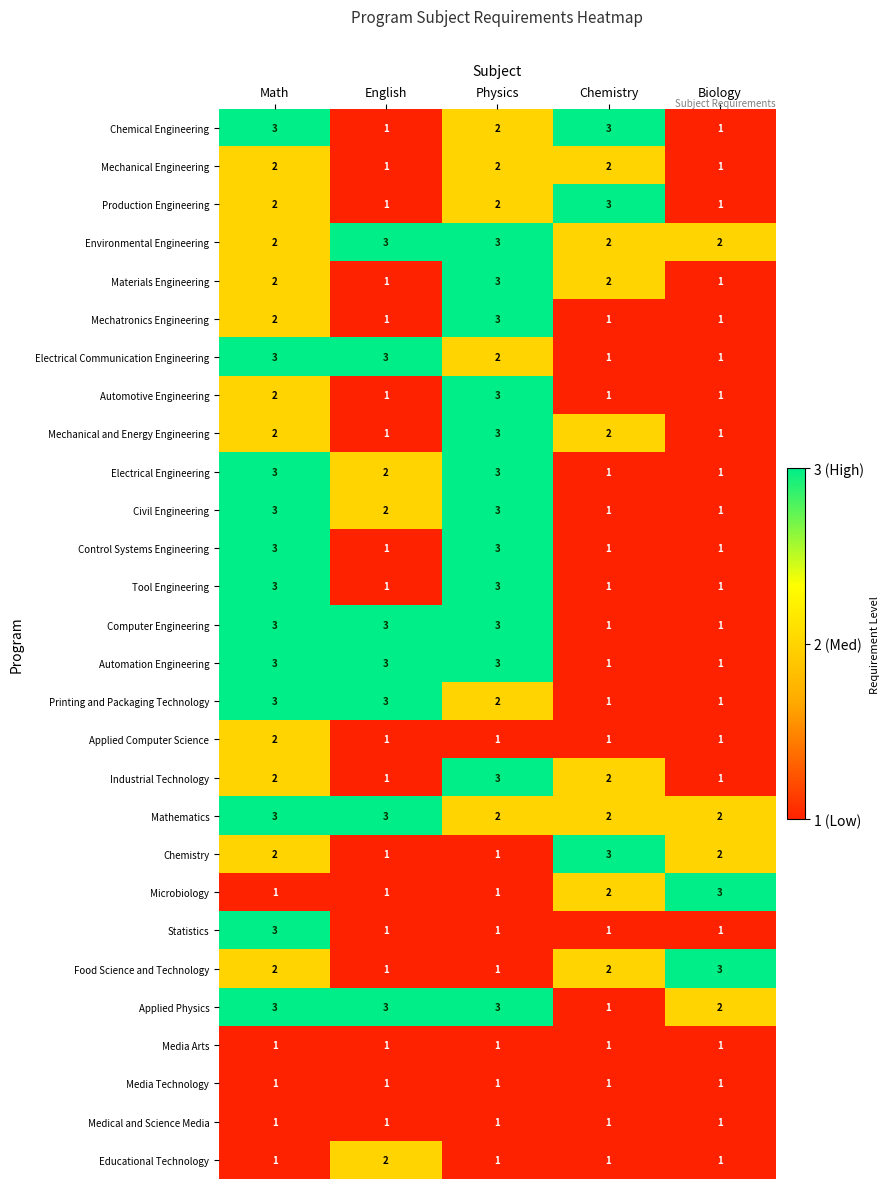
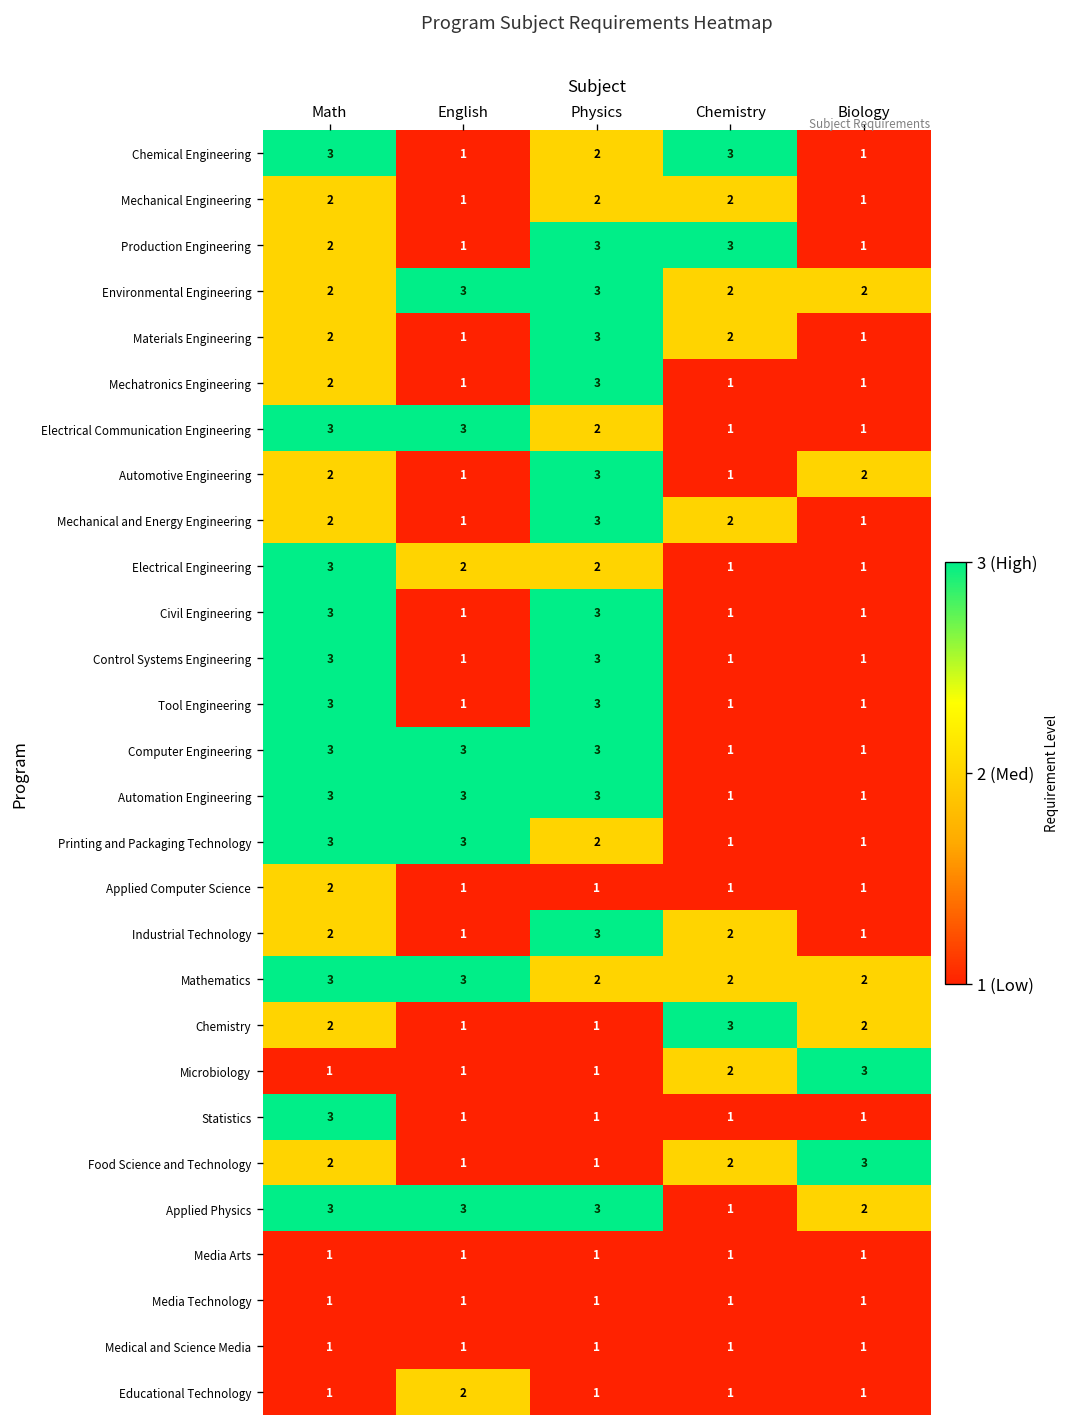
  {
    "Chemical Engineering": {
      "Math": 3,
      "English": 1,
      "Physics": 2,
      "Chemistry": 3,
      "Biology": 1
    },
    "Mechanical Engineering": {
      "Math": 2,
      "English": 1,
      "Physics": 2,
      "Chemistry": 2,
      "Biology": 1
    },
    "Production Engineering": {
      "Math": 2,
      "English": 1,
-     "Physics": 2,
+     "Physics": 3,
      "Chemistry": 3,
      "Biology": 1
    },
    "Environmental Engineering": {
      "Math": 2,
      "English": 3,
      "Physics": 3,
      "Chemistry": 2,
      "Biology": 2
    },
    "Materials Engineering": {
      "Math": 2,
      "English": 1,
      "Physics": 3,
      "Chemistry": 2,
      "Biology": 1
    },
    "Mechatronics Engineering": {
      "Math": 2,
      "English": 1,
      "Physics": 3,
      "Chemistry": 1,
      "Biology": 1
    },
    "Electrical Communication Engineering": {
      "Math": 3,
      "English": 3,
      "Physics": 2,
      "Chemistry": 1,
      "Biology": 1
    },
    "Automotive Engineering": {
      "Math": 2,
      "English": 1,
      "Physics": 3,
      "Chemistry": 1,
-     "Biology": 1
+     "Biology": 2
    },
    "Mechanical and Energy Engineering": {
      "Math": 2,
      "English": 1,
      "Physics": 3,
      "Chemistry": 2,
      "Biology": 1
    },
    "Electrical Engineering": {
      "Math": 3,
      "English": 2,
-     "Physics": 3,
+     "Physics": 2,
      "Chemistry": 1,
      "Biology": 1
    },
    "Civil Engineering": {
      "Math": 3,
-     "English": 2,
+     "English": 1,
      "Physics": 3,
      "Chemistry": 1,
      "Biology": 1
    },
    "Control Systems Engineering": {
      "Math": 3,
      "English": 1,
      "Physics": 3,
      "Chemistry": 1,
      "Biology": 1
    },
    "Tool Engineering": {
      "Math": 3,
      "English": 1,
      "Physics": 3,
      "Chemistry": 1,
      "Biology": 1
    },
    "Computer Engineering": {
      "Math": 3,
      "English": 3,
      "Physics": 3,
      "Chemistry": 1,
      "Biology": 1
    },
    "Automation Engineering": {
      "Math": 3,
      "English": 3,
      "Physics": 3,
      "Chemistry": 1,
      "Biology": 1
    },
    "Printing and Packaging Technology": {
      "Math": 3,
      "English": 3,
      "Physics": 2,
      "Chemistry": 1,
      "Biology": 1
    },
    "Applied Computer Science": {
      "Math": 2,
      "English": 1,
      "Physics": 1,
      "Chemistry": 1,
      "Biology": 1
    },
    "Industrial Technology": {
      "Math": 2,
      "English": 1,
      "Physics": 3,
      "Chemistry": 2,
      "Biology": 1
    },
    "Mathematics": {
      "Math": 3,
      "English": 3,
      "Physics": 2,
      "Chemistry": 2,
      "Biology": 2
    },
    "Chemistry": {
      "Math": 2,
      "English": 1,
      "Physics": 1,
      "Chemistry": 3,
      "Biology": 2
    },
    "Microbiology": {
      "Math": 1,
      "English": 1,
      "Physics": 1,
      "Chemistry": 2,
      "Biology": 3
    },
    "Statistics": {
      "Math": 3,
      "English": 1,
      "Physics": 1,
      "Chemistry": 1,
      "Biology": 1
    },
    "Food Science and Technology": {
      "Math": 2,
      "English": 1,
      "Physics": 1,
      "Chemistry": 2,
      "Biology": 3
    },
    "Applied Physics": {
      "Math": 3,
      "English": 3,
      "Physics": 3,
      "Chemistry": 1,
      "Biology": 2
    },
    "Media Arts": {
      "Math": 1,
      "English": 1,
      "Physics": 1,
      "Chemistry": 1,
      "Biology": 1
    },
    "Media Technology": {
      "Math": 1,
      "English": 1,
      "Physics": 1,
      "Chemistry": 1,
      "Biology": 1
    },
    "Medical and Science Media": {
      "Math": 1,
      "English": 1,
      "Physics": 1,
      "Chemistry": 1,
      "Biology": 1
    },
    "Educational Technology": {
      "Math": 1,
      "English": 2,
      "Physics": 1,
      "Chemistry": 1,
      "Biology": 1
    }
  }
